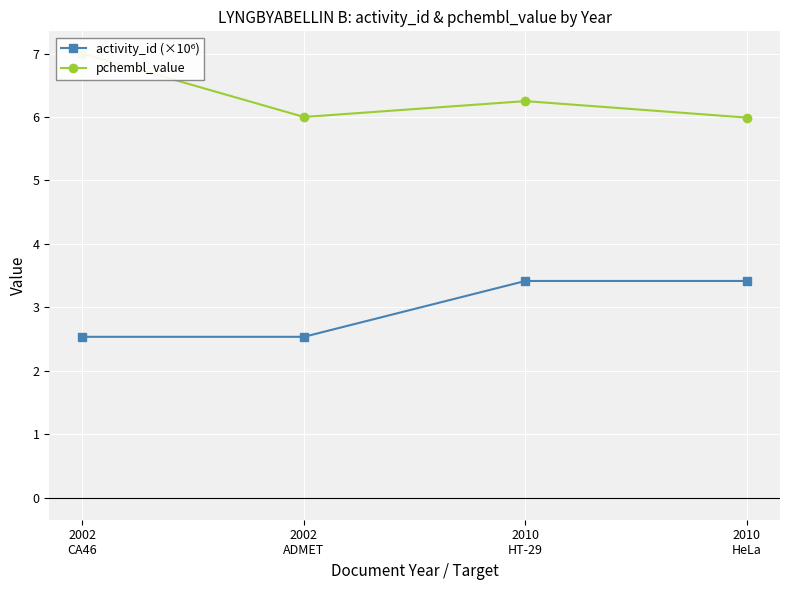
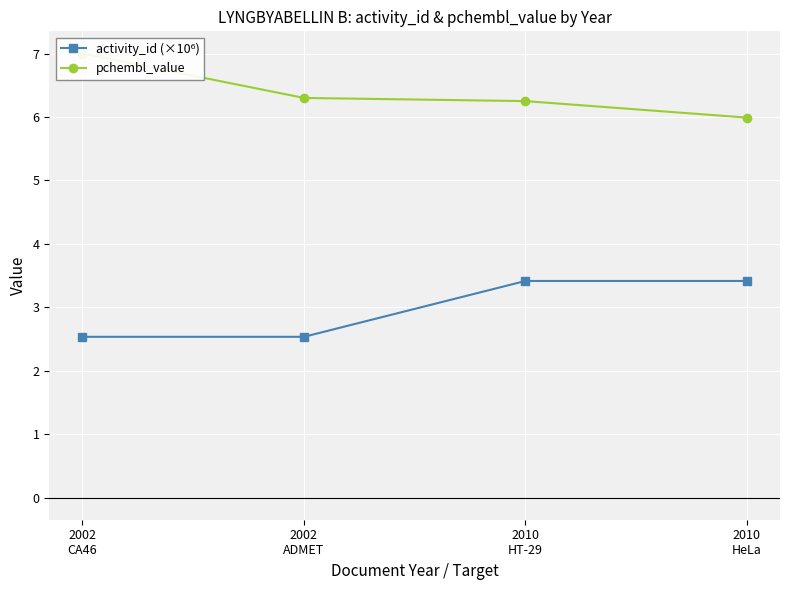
  {
    "activity_id (×10⁶)": {
      "2002 CA46": 2.5,
      "2002 ADMET": 2.5,
      "2010 HT-29": 3.4,
      "2010 HeLa": 3.4
    },
    "pchembl_value": {
-     "2002 ADMET": 6.0,
+     "2002 ADMET": 6.3,
      "2010 HT-29": 6.3,
      "2010 HeLa": 6.0
    }
  }
